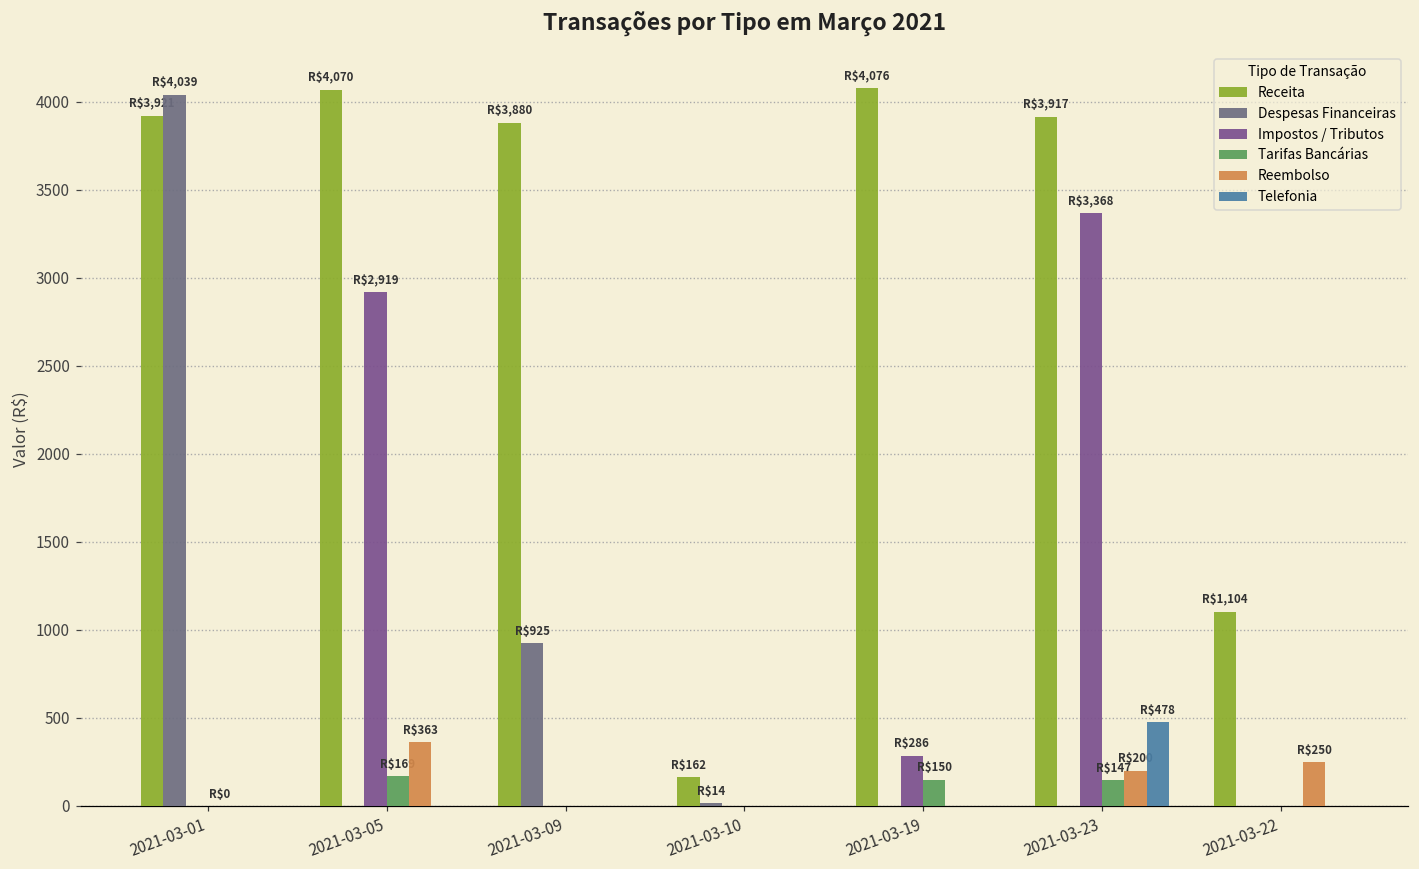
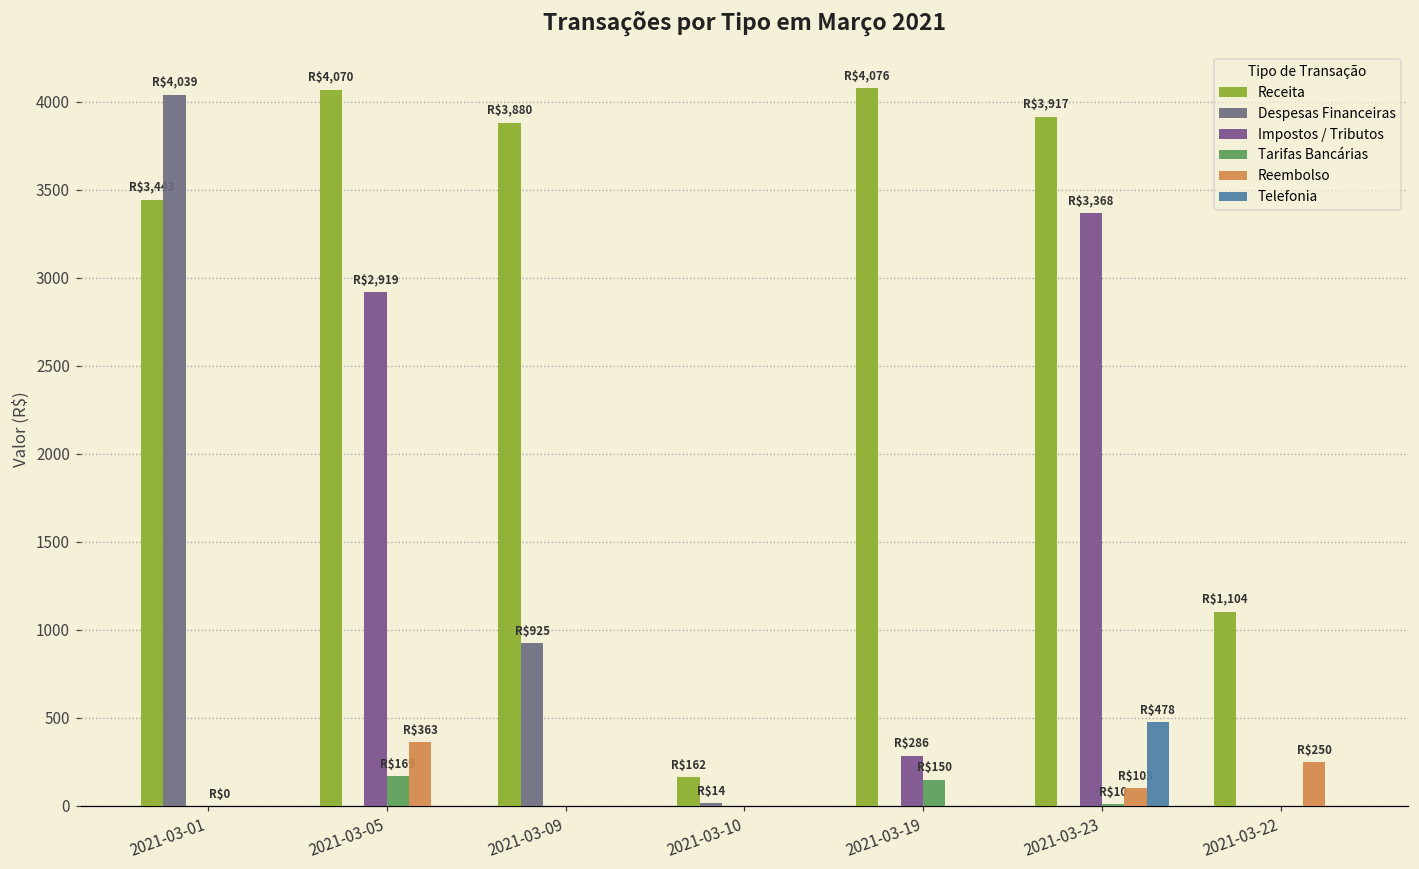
  {
    "Receita": {
-     "2021-03-01": "$3,921",
+     "2021-03-01": "$3,443",
      "2021-03-05": "$4,070",
      "2021-03-09": "$3,880",
      "2021-03-10": "$162",
      "2021-03-19": "$4,076",
      "2021-03-23": "$3,917",
      "2021-03-22": "$1,104"
    },
    "Tarifas Bancárias": {
      "2021-03-01": "$0",
      "2021-03-05": "$169",
      "2021-03-19": "$150",
-     "2021-03-23": "$147"
+     "2021-03-23": "$10"
    },
    "Reembolso": {
      "2021-03-05": "$363",
-     "2021-03-23": "$200",
+     "2021-03-23": "$103",
      "2021-03-22": "$250"
    }
  }
